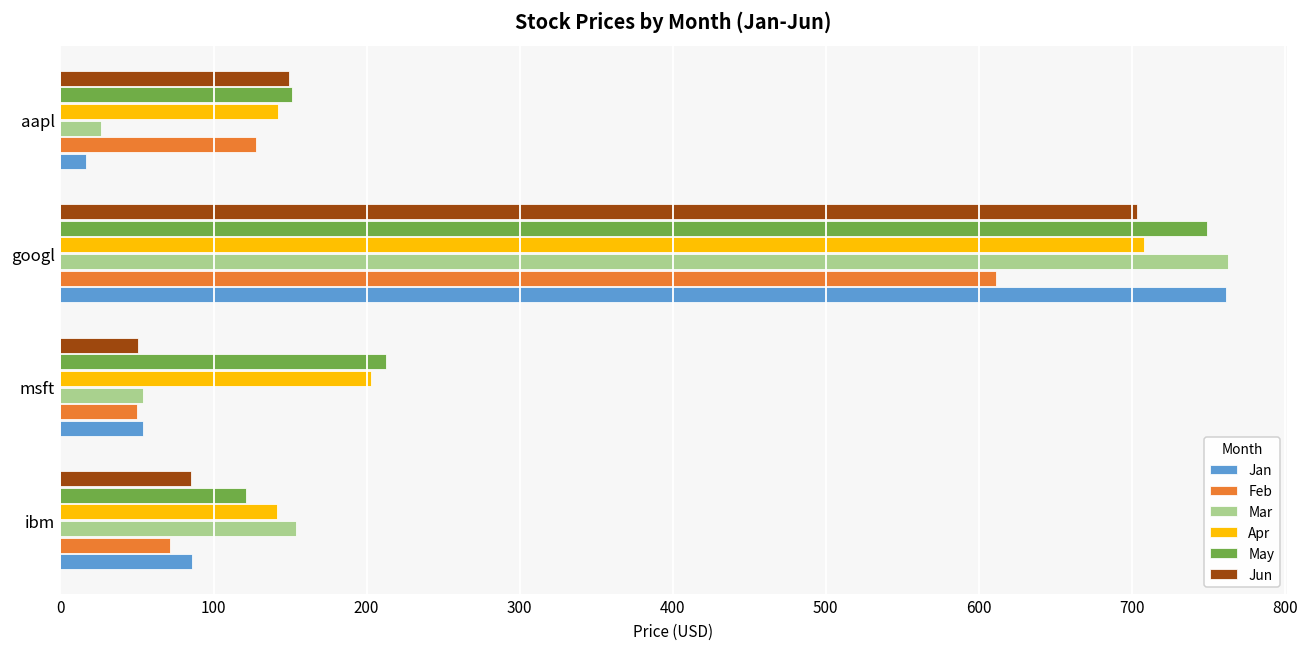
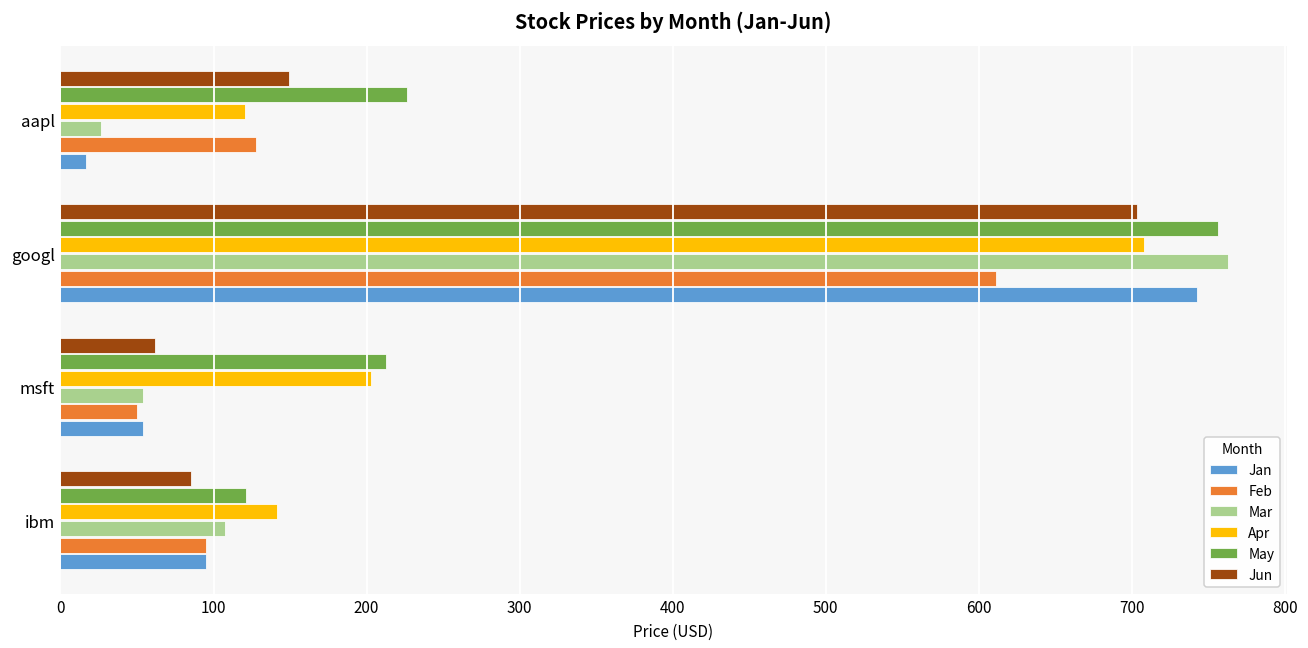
  {
    "Jan": {
      "aapl": 17,
-     "googl": 761,
+     "googl": 743,
      "msft": 54,
-     "ibm": 86
+     "ibm": 95
    },
    "Feb": {
      "aapl": 128,
      "googl": 611,
      "msft": 50,
-     "ibm": 72
+     "ibm": 95
    },
    "Mar": {
      "aapl": 26,
      "googl": 763,
      "msft": 54,
-     "ibm": 154
+     "ibm": 107
    },
    "Apr": {
-     "aapl": 142,
+     "aapl": 120,
      "googl": 708,
      "msft": 203,
      "ibm": 141
    },
    "May": {
-     "aapl": 151,
-     "googl": 749,
+     "aapl": 226,
+     "googl": 756,
      "msft": 213,
      "ibm": 121
    },
    "Jun": {
      "aapl": 149,
      "googl": 704,
-     "msft": 51,
+     "msft": 62,
      "ibm": 85
    }
  }
